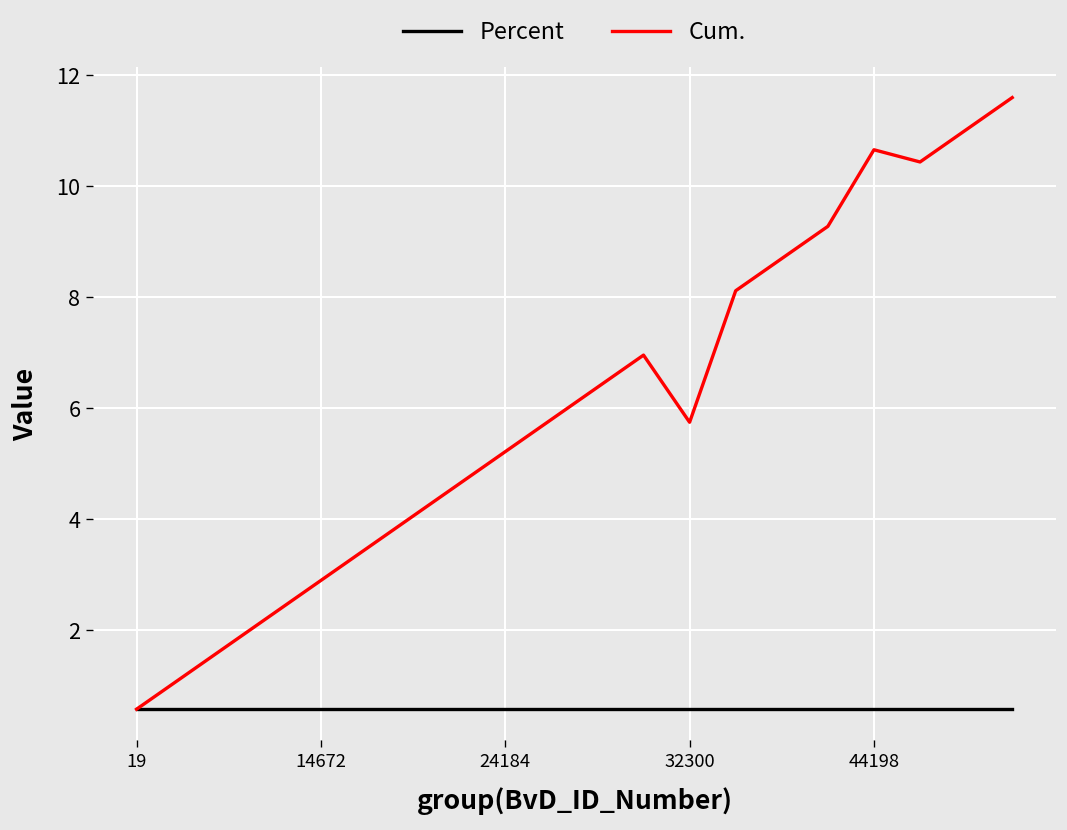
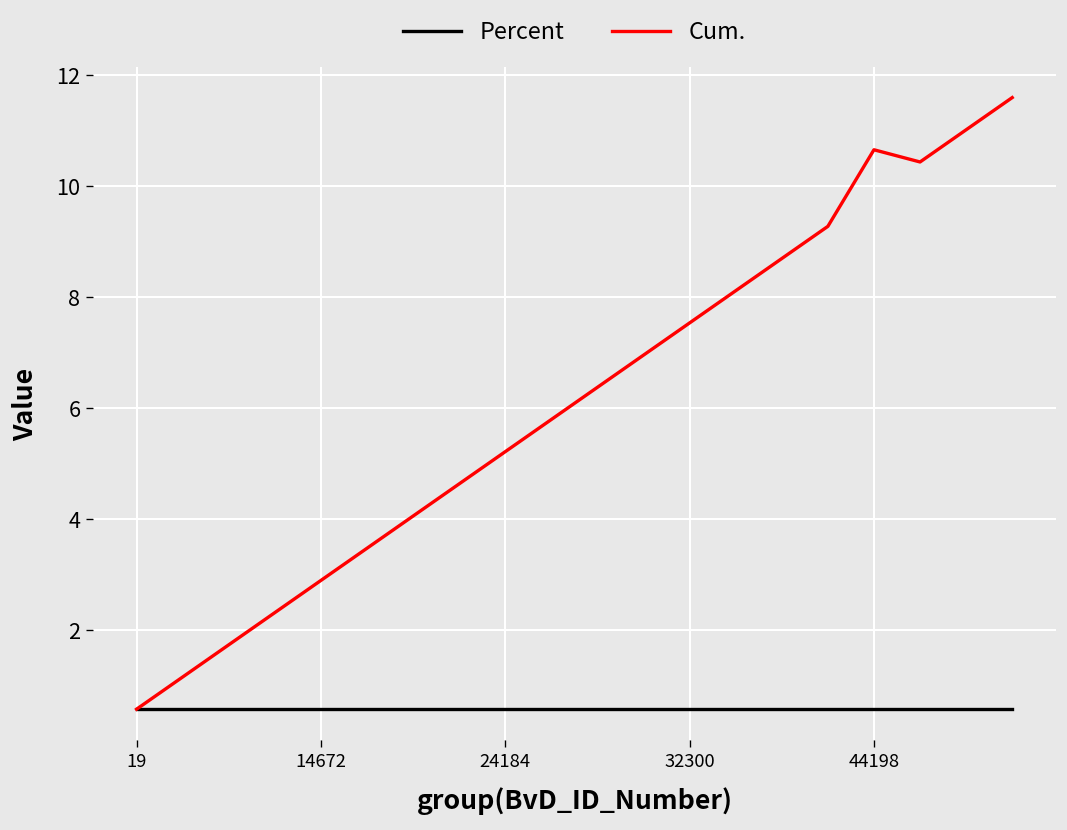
  {
    "Percent": {
      "14672": 0.6,
      "24184": 0.6,
      "32300": 0.6,
      "44198": 0.6
    },
    "Cum.": {
      "14672": 2.9,
      "24184": 5.2,
-     "32300": 5.8,
+     "32300": 7.5,
      "44198": 10.7
    }
  }
